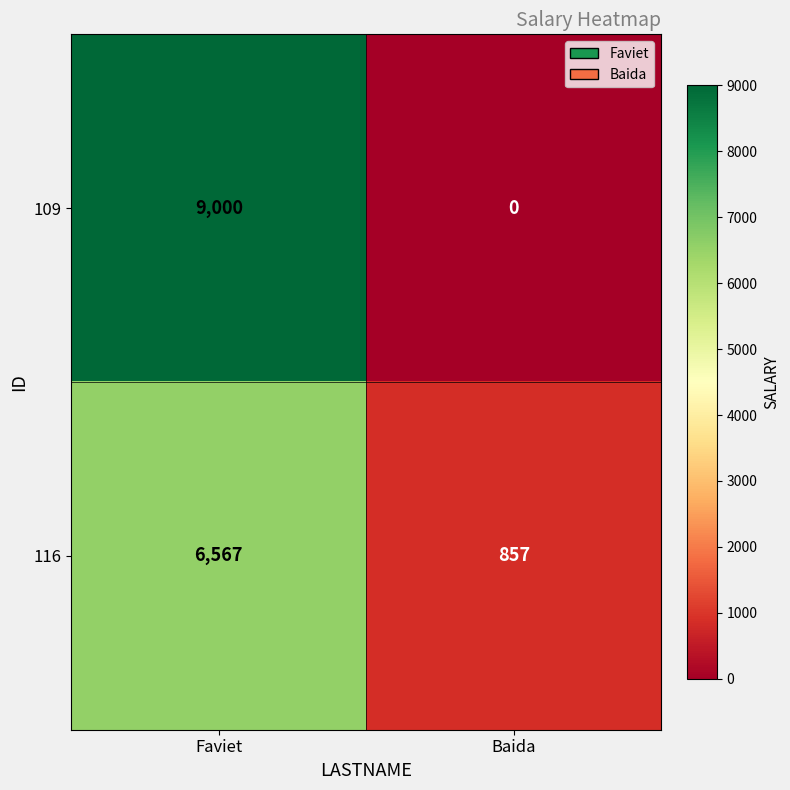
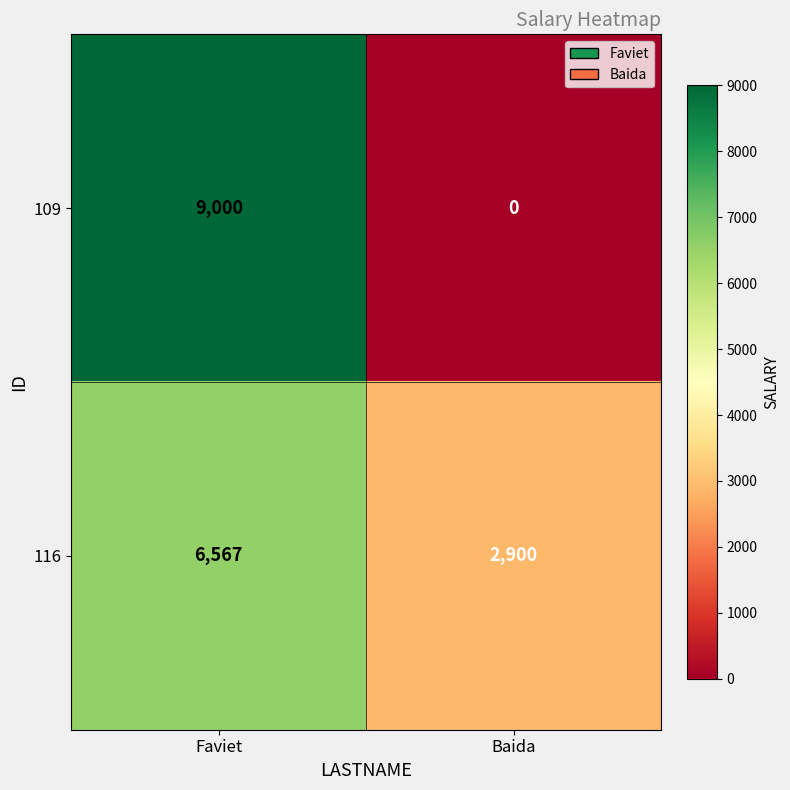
  {
    "109": {
      "Faviet": "9,000",
      "Baida": "0"
    },
    "116": {
      "Faviet": "6,567",
-     "Baida": "857"
+     "Baida": "2,900"
    }
  }
